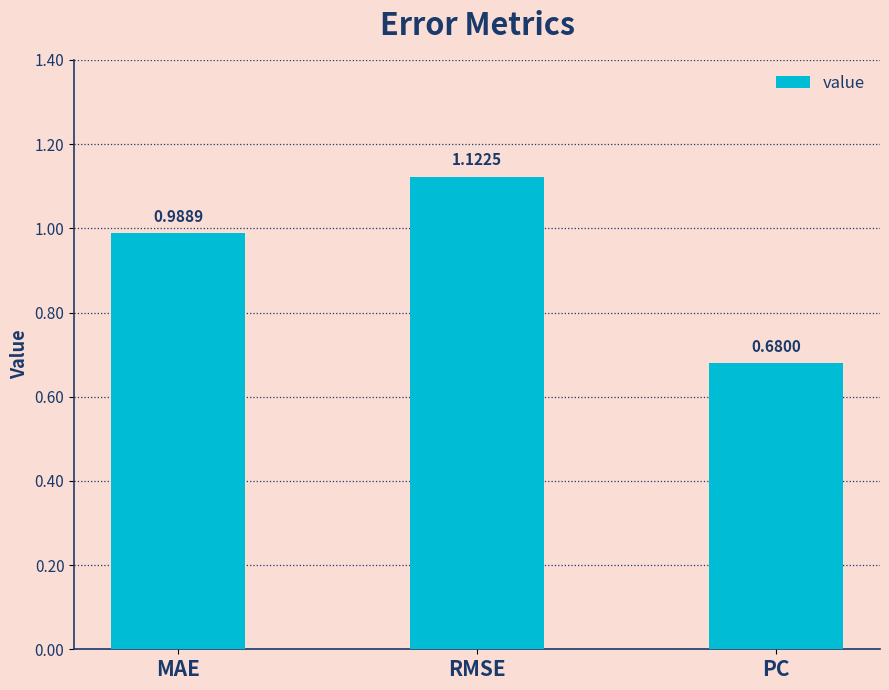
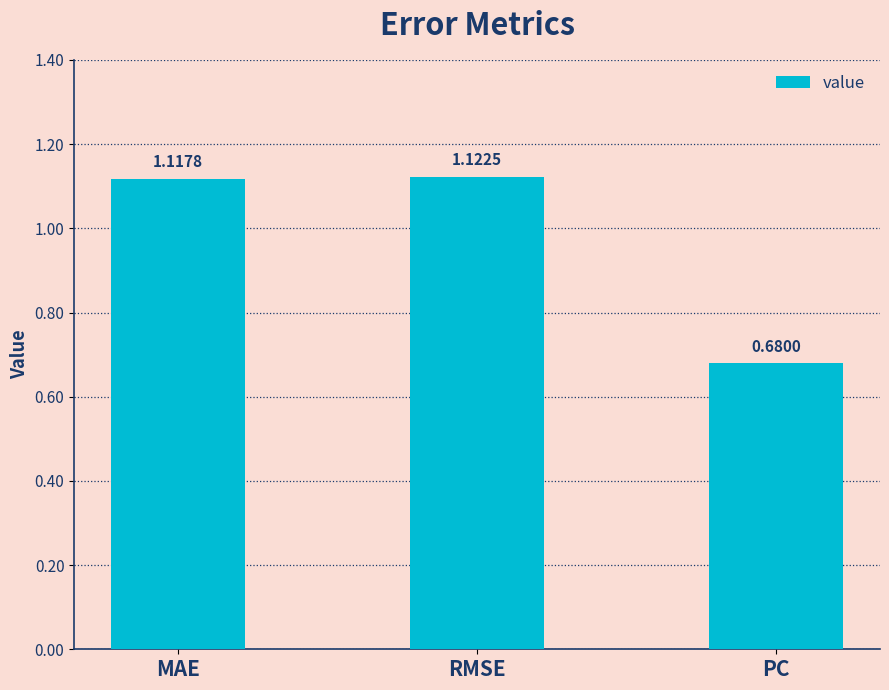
  {
-   "MAE": 0.9889,
+   "MAE": 1.1178,
    "RMSE": 1.1225,
    "PC": 0.6800
  }
